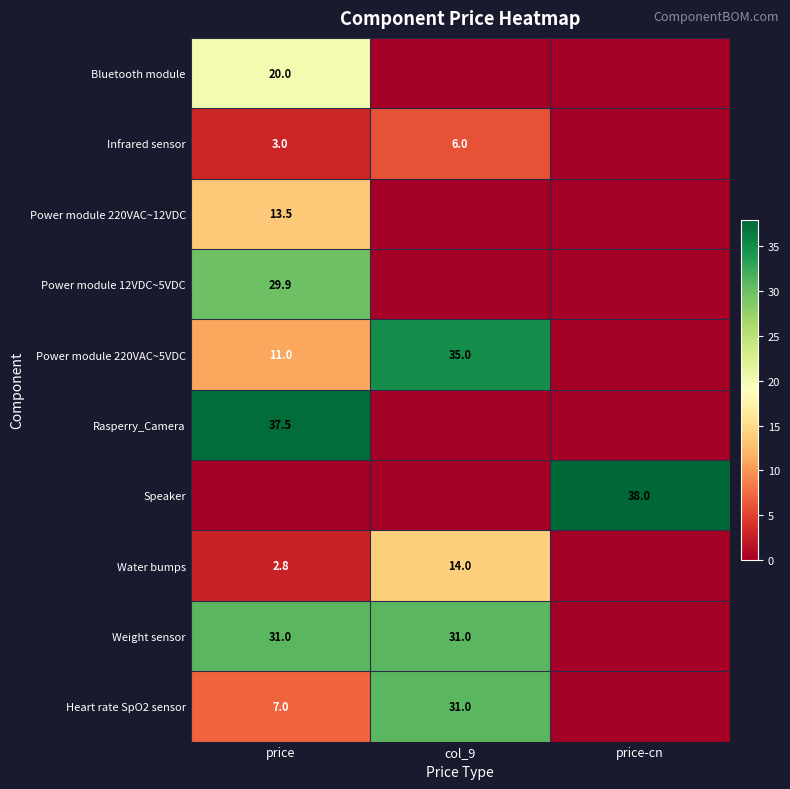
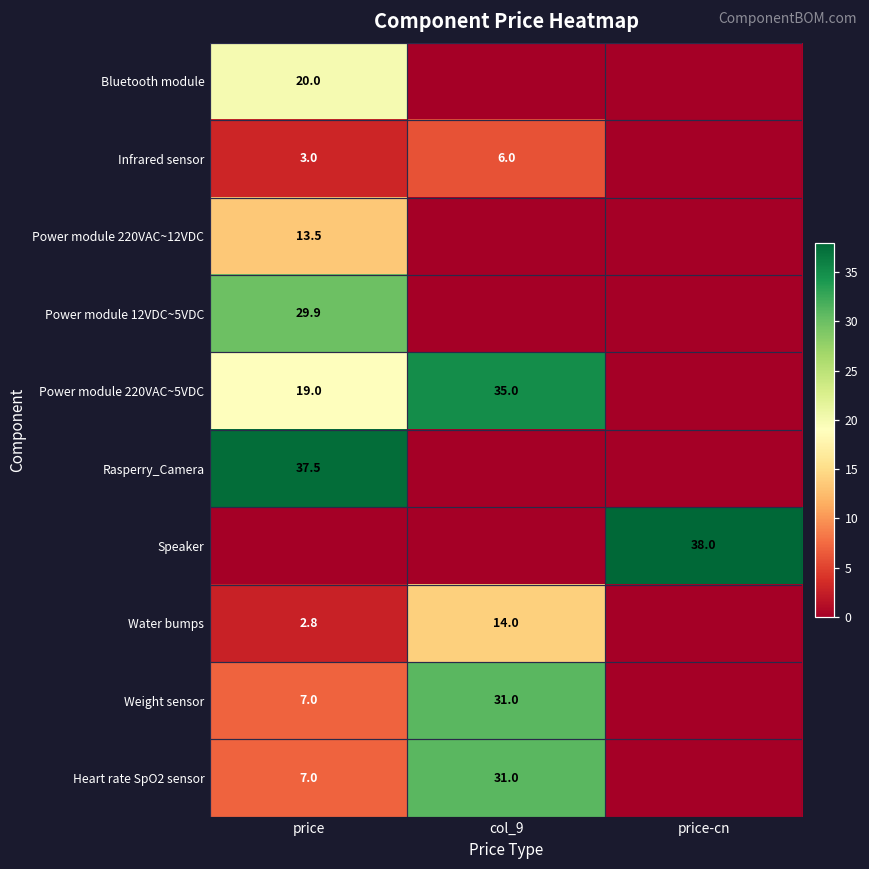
  {
    "Bluetooth module": {
      "price": 20.0
    },
    "Infrared sensor": {
      "price": 3.0,
      "col_9": 6.0
    },
    "Power module 220VAC~12VDC": {
      "price": 13.5
    },
    "Power module 12VDC~5VDC": {
      "price": 29.9
    },
    "Power module 220VAC~5VDC": {
-     "price": 11.0,
+     "price": 19.0,
      "col_9": 35.0
    },
    "Rasperry_Camera": {
      "price": 37.5
    },
    "Speaker": {
      "price-cn": 38.0
    },
    "Water bumps": {
      "price": 2.8,
      "col_9": 14.0
    },
    "Weight sensor": {
-     "price": 31.0,
+     "price": 7.0,
      "col_9": 31.0
    },
    "Heart rate SpO2 sensor": {
      "price": 7.0,
      "col_9": 31.0
    }
  }
